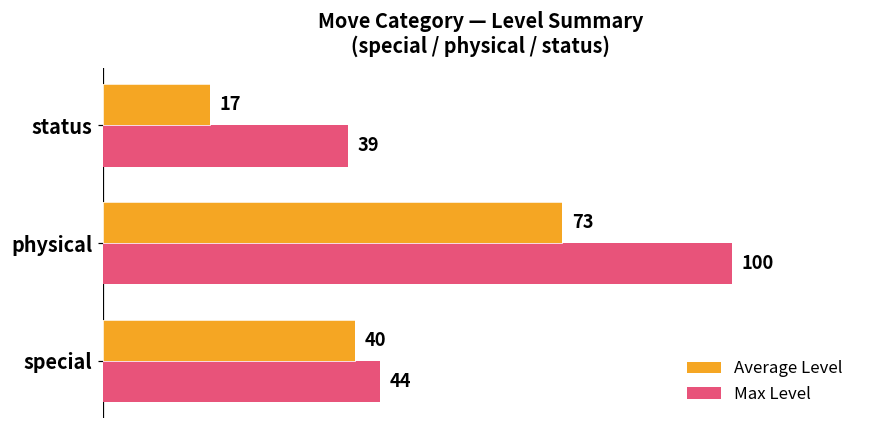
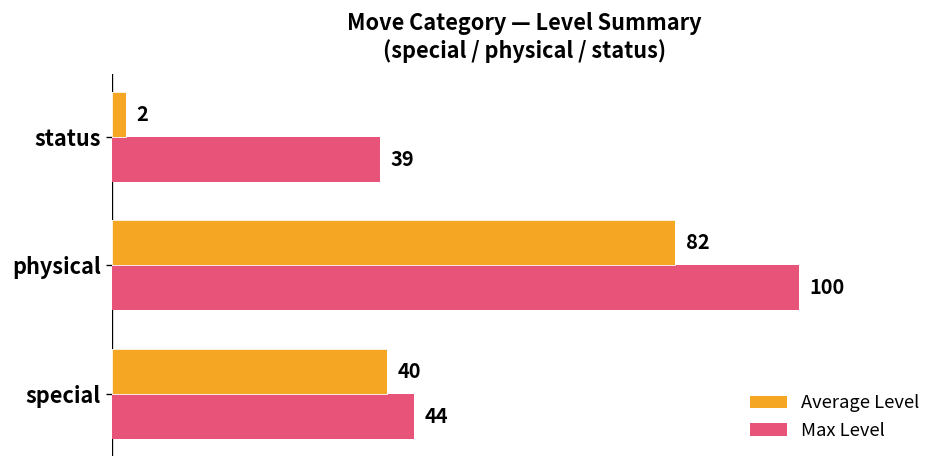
  {
    "Average Level": {
-     "status": 17,
-     "physical": 73,
+     "status": 2,
+     "physical": 82,
      "special": 40
    },
    "Max Level": {
      "status": 39,
      "physical": 100,
      "special": 44
    }
  }
